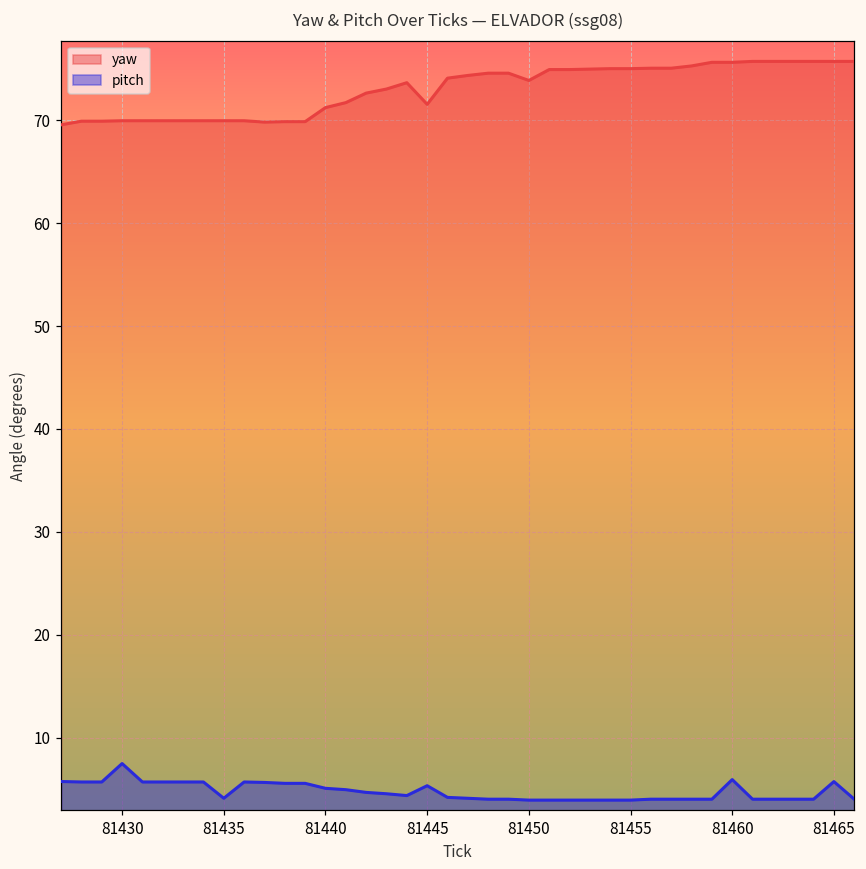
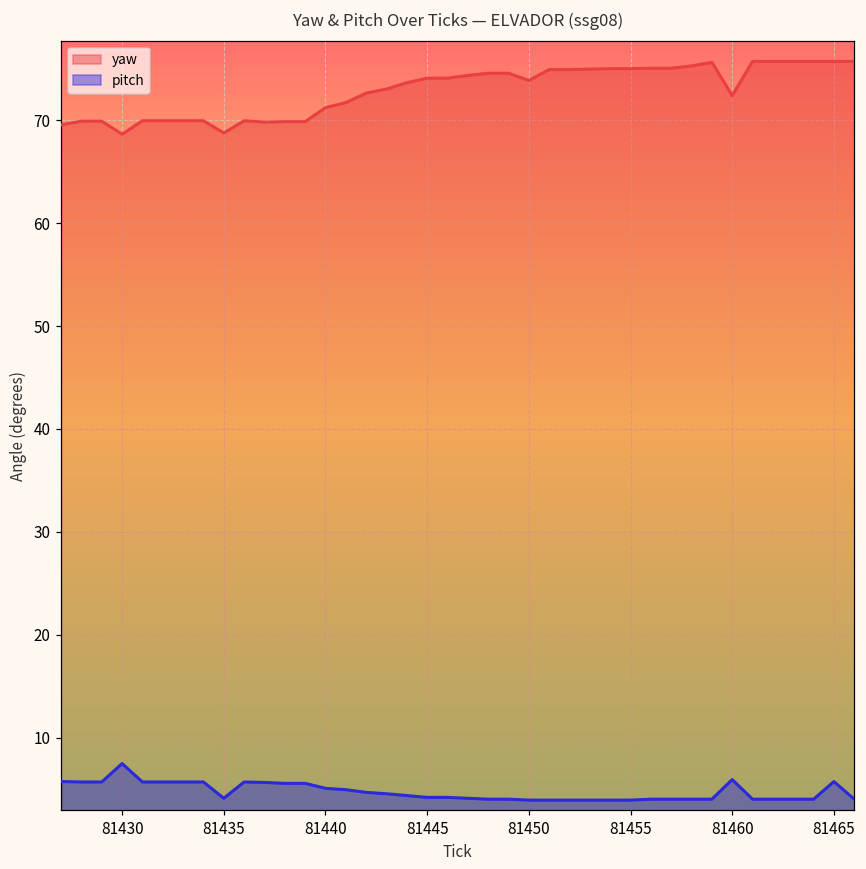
  {
    "yaw": {
-     "81430": 70,
-     "81435": 70,
+     "81430": 69,
+     "81435": 69,
      "81440": 71,
-     "81445": 72,
+     "81445": 74,
      "81450": 74,
      "81455": 75,
-     "81460": 76,
+     "81460": 72,
      "81465": 76
    },
    "pitch": {
      "81430": 7,
      "81435": 4,
      "81440": 5,
-     "81445": 5,
+     "81445": 4,
      "81450": 4,
      "81455": 4,
      "81460": 6,
      "81465": 6
    }
  }
